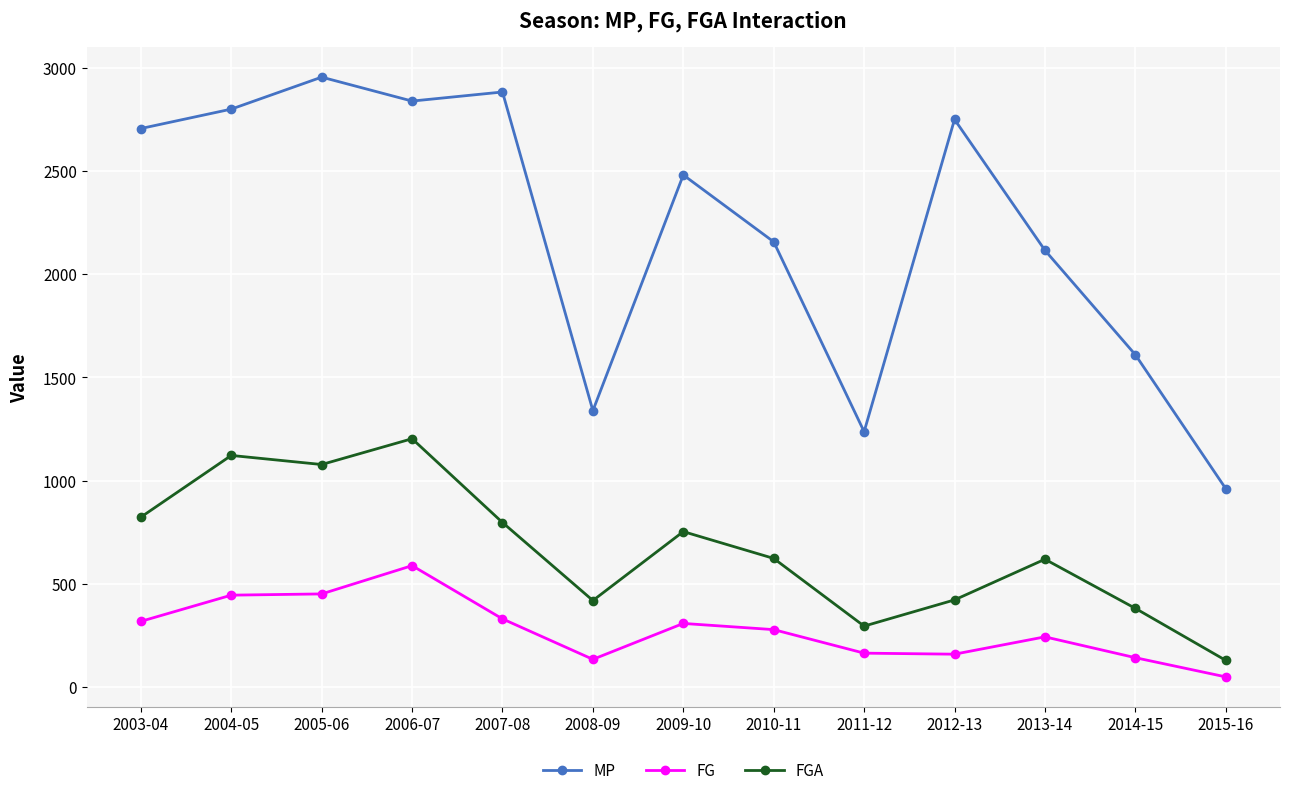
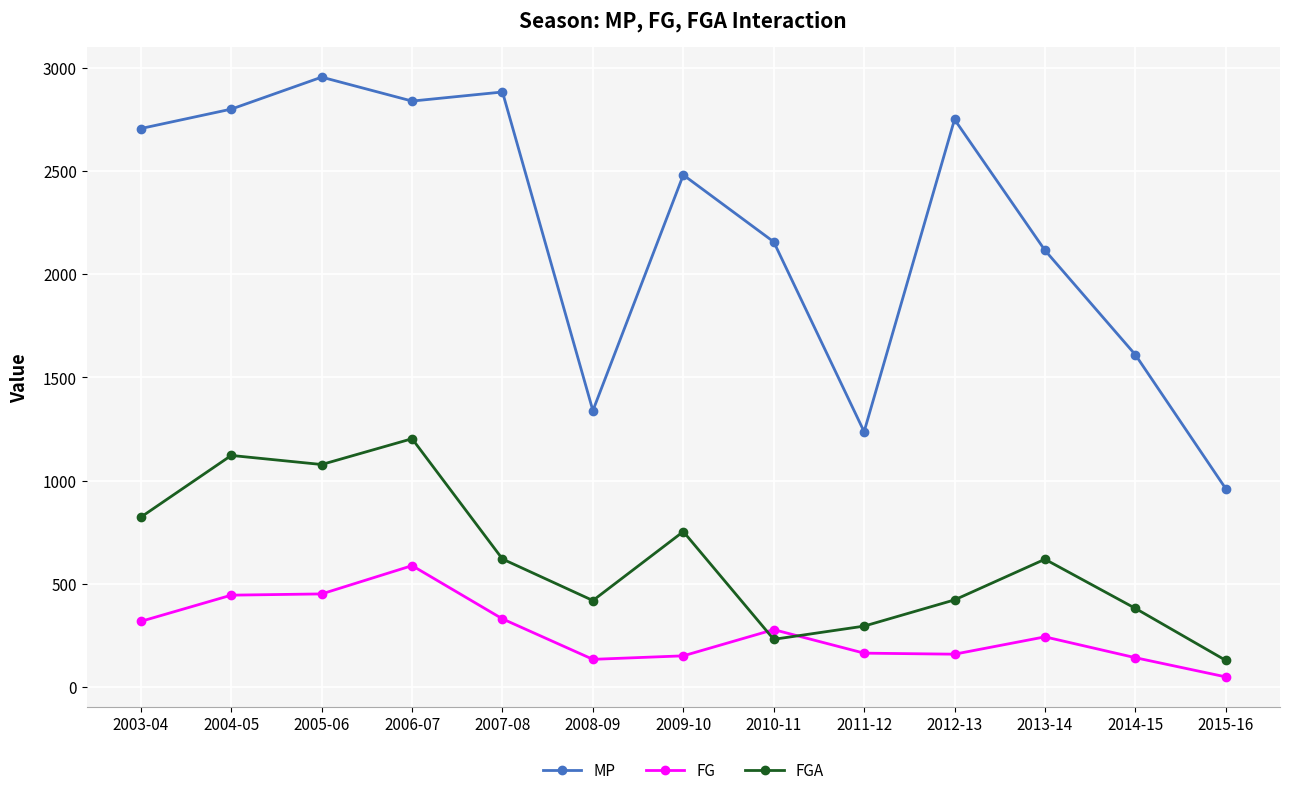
  {
    "MP": {
      "2003-04": 2710,
      "2004-05": 2800,
      "2005-06": 2960,
      "2006-07": 2840,
      "2007-08": 2880,
      "2008-09": 1340,
      "2009-10": 2480,
      "2010-11": 2160,
      "2011-12": 1240,
      "2012-13": 2750,
      "2013-14": 2120,
      "2014-15": 1610,
      "2015-16": 960
    },
    "FG": {
      "2003-04": 320,
      "2004-05": 450,
      "2005-06": 450,
      "2006-07": 590,
      "2007-08": 330,
      "2008-09": 130,
-     "2009-10": 310,
+     "2009-10": 150,
      "2010-11": 280,
      "2011-12": 160,
      "2012-13": 160,
      "2013-14": 240,
      "2014-15": 140,
      "2015-16": 50
    },
    "FGA": {
      "2003-04": 820,
      "2004-05": 1120,
      "2005-06": 1080,
      "2006-07": 1200,
-     "2007-08": 800,
+     "2007-08": 620,
      "2008-09": 420,
      "2009-10": 750,
-     "2010-11": 620,
+     "2010-11": 230,
      "2011-12": 300,
      "2012-13": 420,
      "2013-14": 620,
      "2014-15": 380,
      "2015-16": 130
    }
  }
